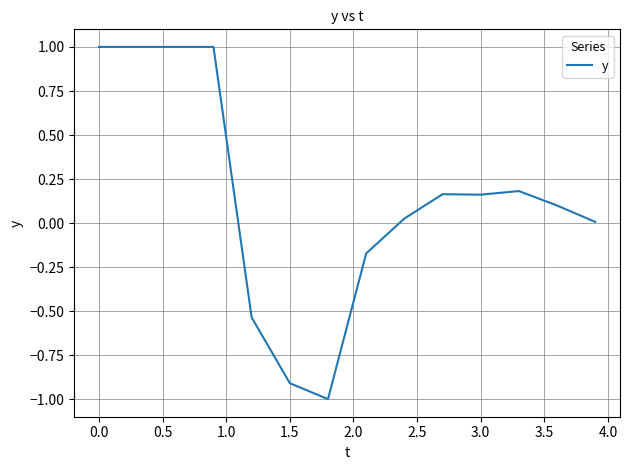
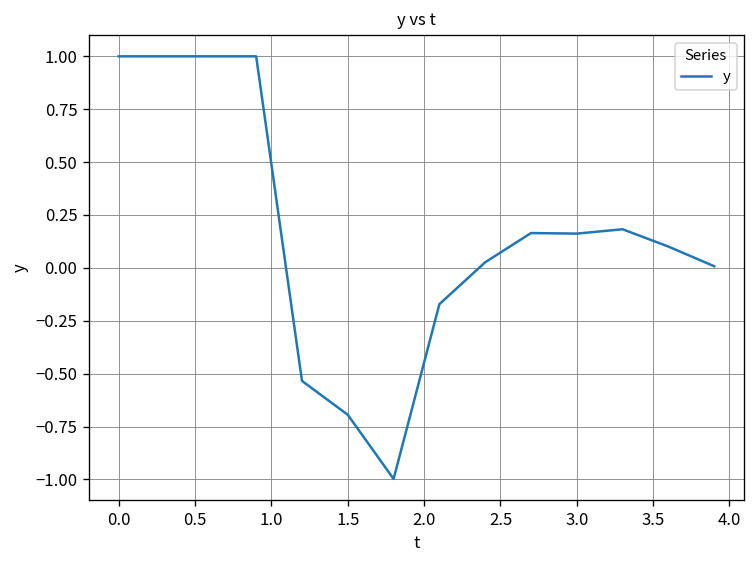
  {
    "0.0": 1.00,
-   "1.5": -0.91,
+   "1.5": -0.69,
    "3.0": 0.16
  }
